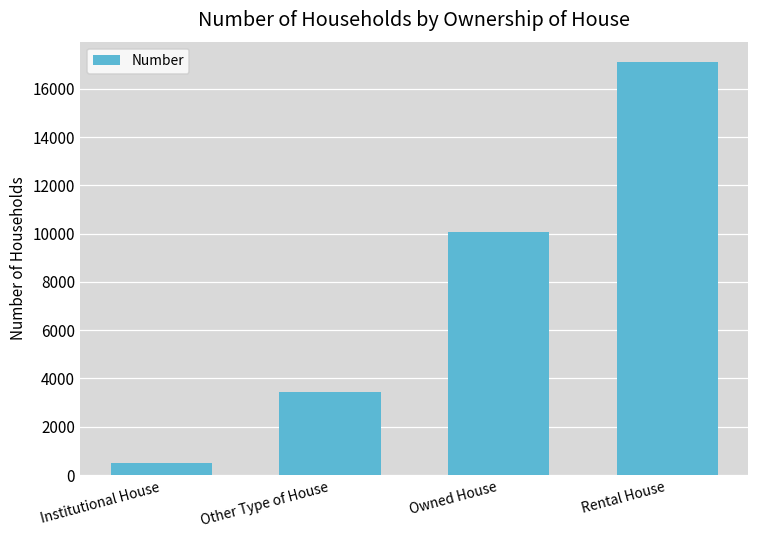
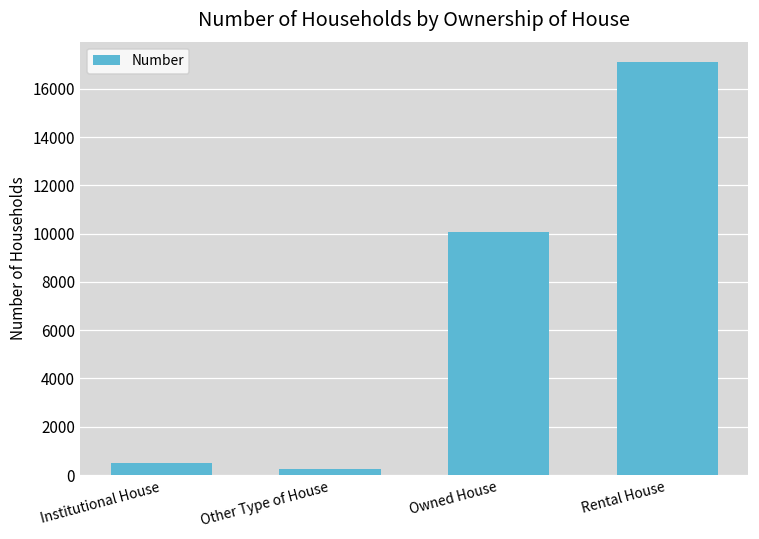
  {
    "Institutional House": 500,
-   "Other Type of House": 3500,
+   "Other Type of House": 300,
    "Owned House": 10100,
    "Rental House": 17100
  }
